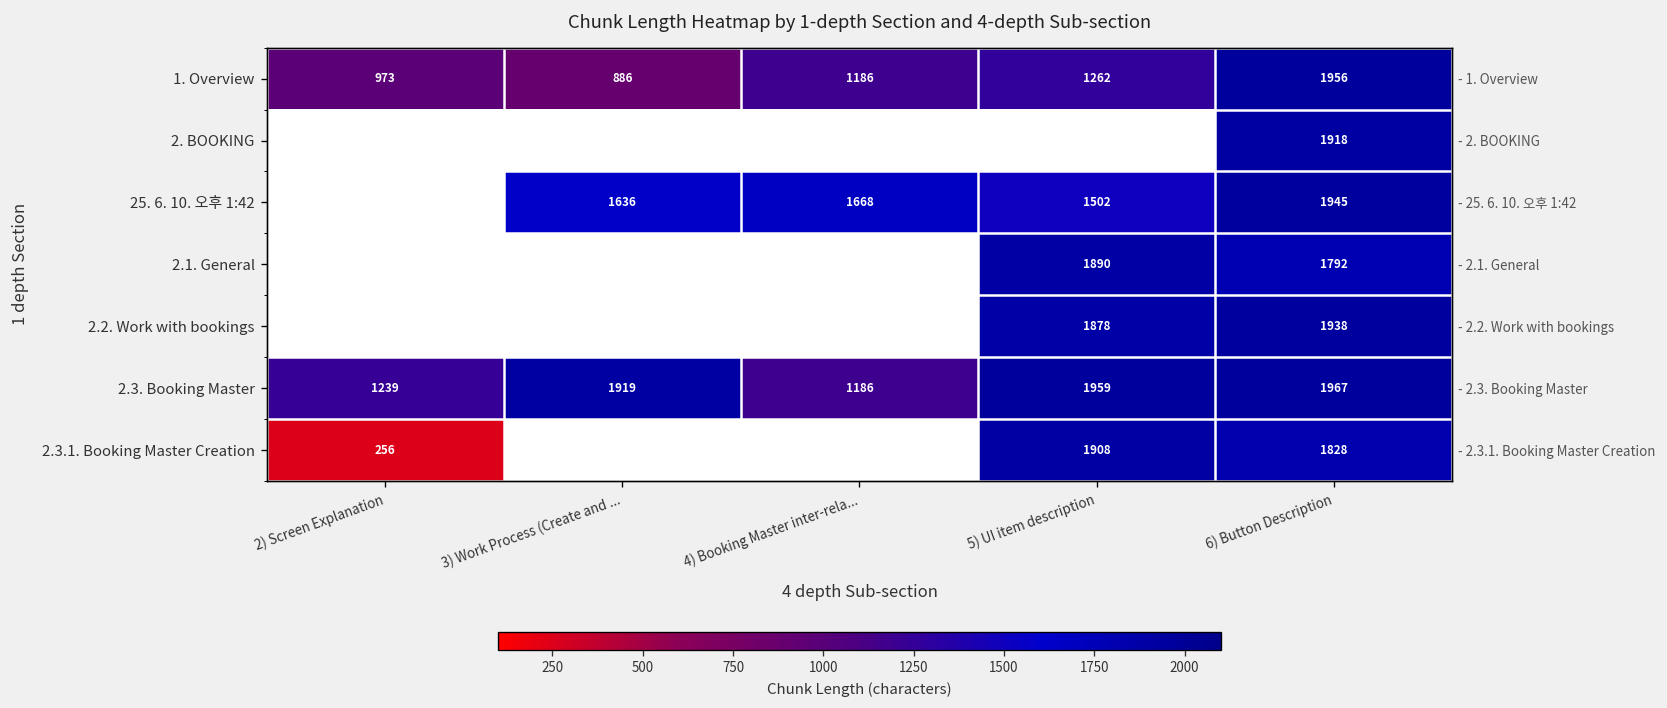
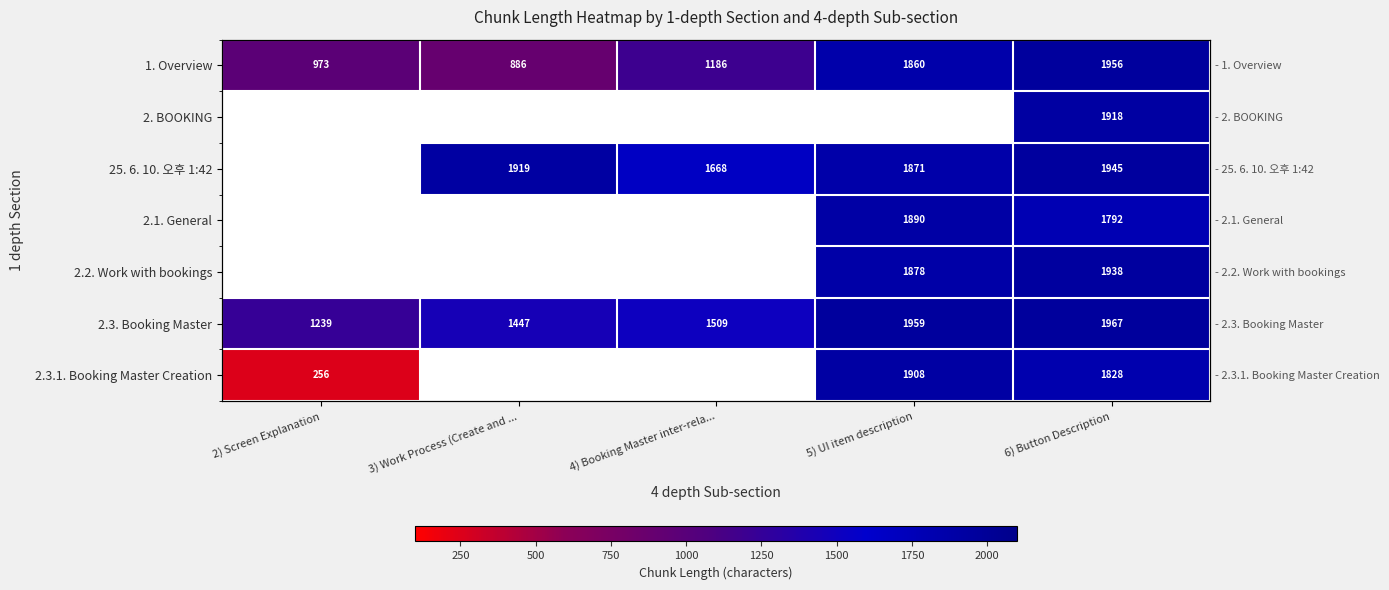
  {
    "1. Overview": {
      "2) Screen Explanation": 973,
      "3) Work Process (Create and ...": 886,
      "4) Booking Master inter-rela...": 1186,
-     "5) UI item description": 1262,
+     "5) UI item description": 1860,
      "6) Button Description": 1956
    },
    "2. BOOKING": {
      "6) Button Description": 1918
    },
    "25. 6. 10. 오후 1:42": {
-     "3) Work Process (Create and ...": 1636,
+     "3) Work Process (Create and ...": 1919,
      "4) Booking Master inter-rela...": 1668,
-     "5) UI item description": 1502,
+     "5) UI item description": 1871,
      "6) Button Description": 1945
    },
    "2.1. General": {
      "5) UI item description": 1890,
      "6) Button Description": 1792
    },
    "2.2. Work with bookings": {
      "5) UI item description": 1878,
      "6) Button Description": 1938
    },
    "2.3. Booking Master": {
      "2) Screen Explanation": 1239,
-     "3) Work Process (Create and ...": 1919,
-     "4) Booking Master inter-rela...": 1186,
+     "3) Work Process (Create and ...": 1447,
+     "4) Booking Master inter-rela...": 1509,
      "5) UI item description": 1959,
      "6) Button Description": 1967
    },
    "2.3.1. Booking Master Creation": {
      "2) Screen Explanation": 256,
      "5) UI item description": 1908,
      "6) Button Description": 1828
    }
  }
